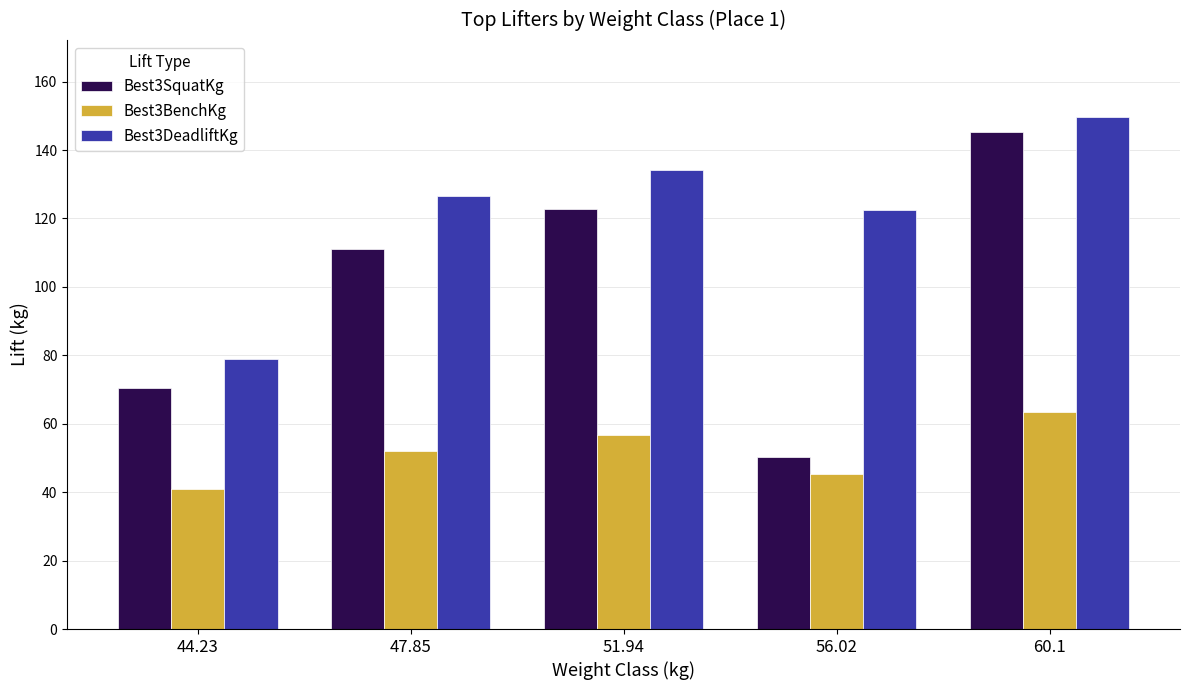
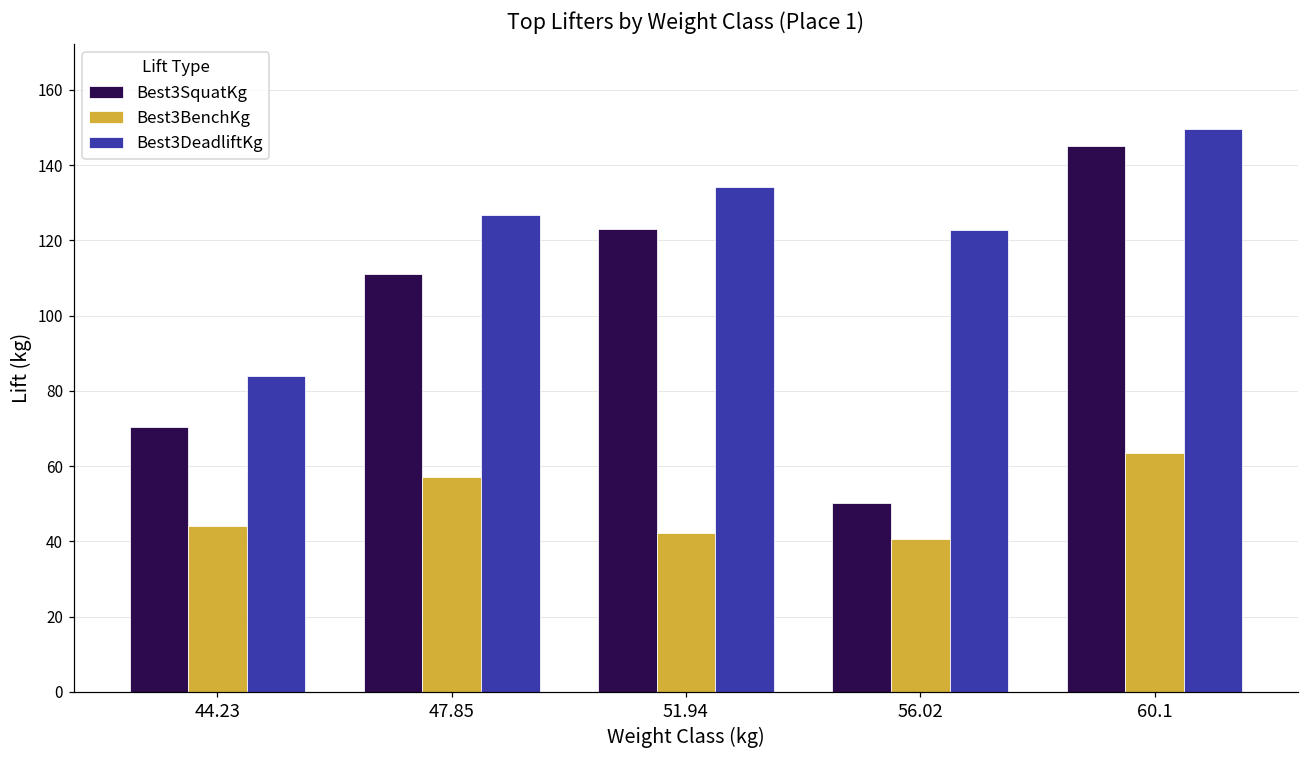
  {
    "Best3SquatKg": {
      "44.23": 70,
      "47.85": 111,
      "51.94": 123,
      "56.02": 50,
      "60.1": 145
    },
    "Best3BenchKg": {
-     "44.23": 41,
-     "47.85": 52,
-     "51.94": 57,
-     "56.02": 45,
+     "44.23": 44,
+     "47.85": 57,
+     "51.94": 42,
+     "56.02": 41,
      "60.1": 64
    },
    "Best3DeadliftKg": {
-     "44.23": 79,
+     "44.23": 84,
      "47.85": 127,
      "51.94": 134,
      "56.02": 123,
      "60.1": 150
    }
  }
